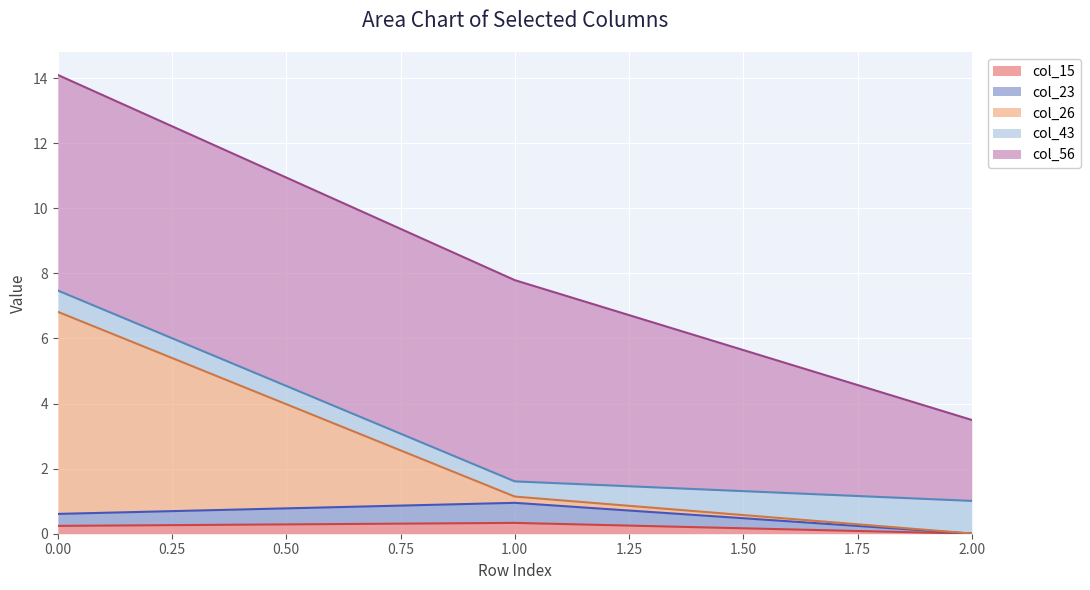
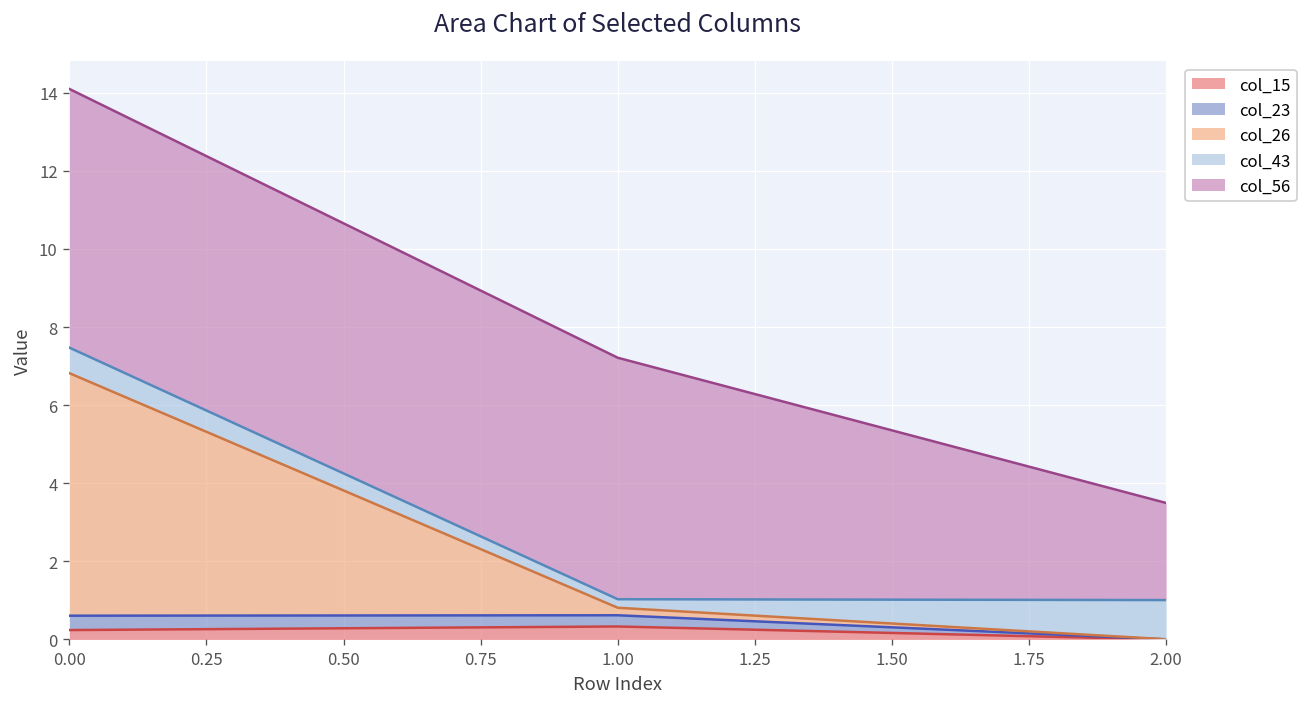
  {
    "col_23": {
      "0.00": 0.4,
-     "1.00": 0.6
+     "1.00": 0.3
    },
    "col_43": {
      "0.00": 0.7,
-     "1.00": 0.5,
+     "1.00": 0.2,
      "2.00": 1.0
    },
    "col_56": {
      "0.00": 6.6,
      "1.00": 6.2,
      "2.00": 2.5
    }
  }
